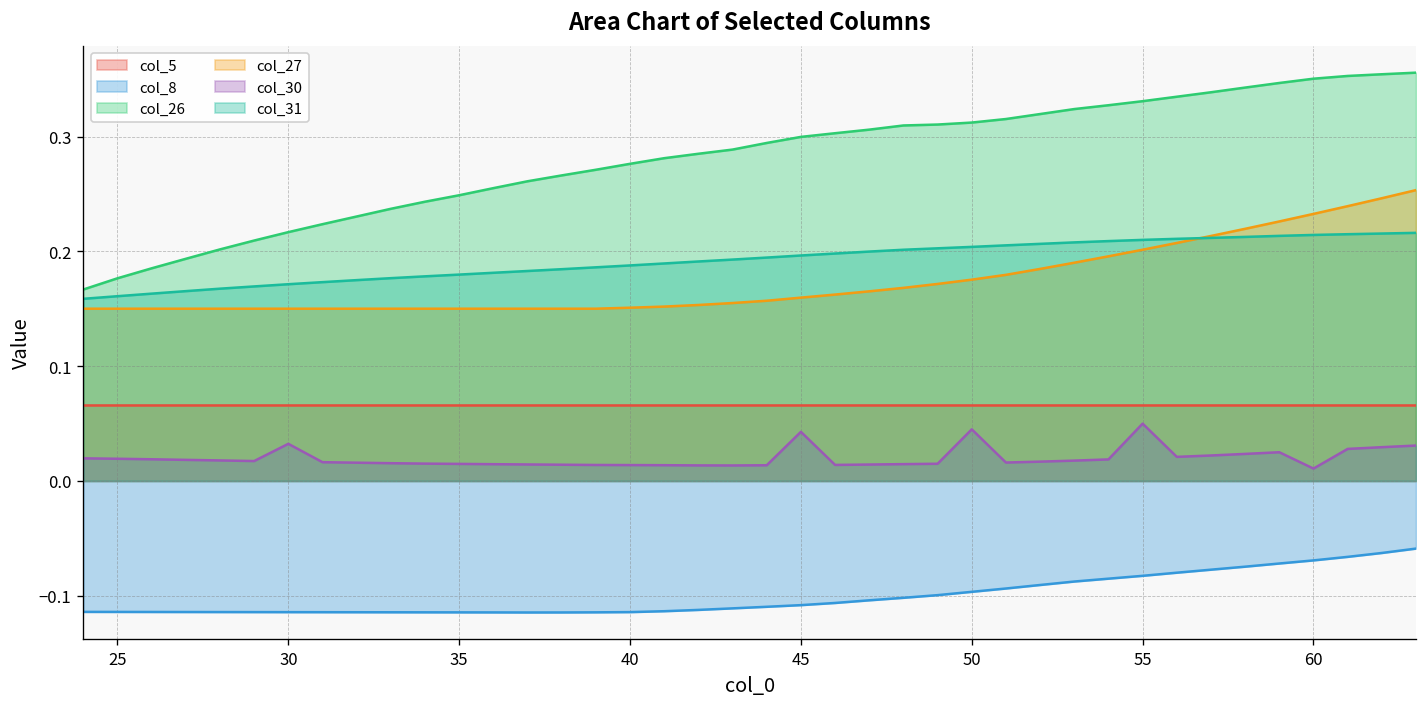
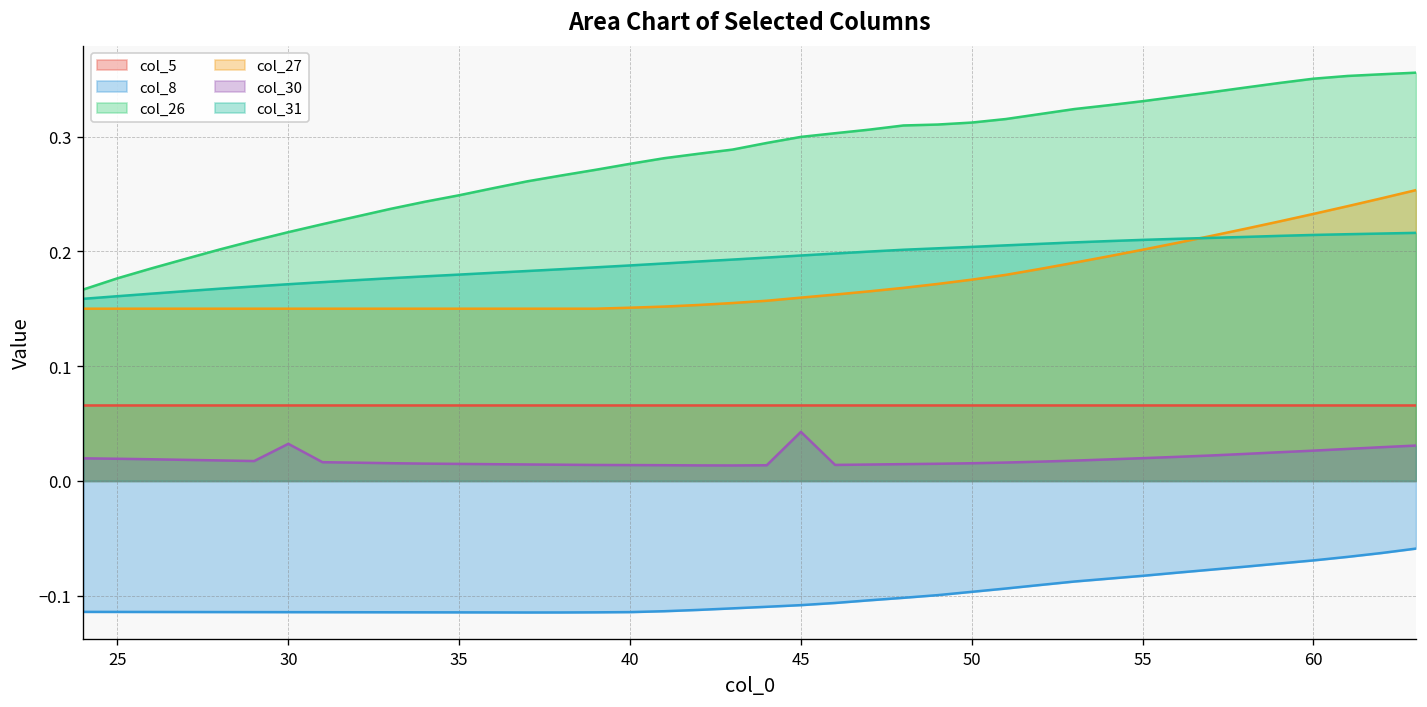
  {
    "col_30": {
      "25": 0.02,
      "30": 0.03,
      "35": 0.01,
      "40": 0.01,
      "45": 0.04,
-     "50": 0.04,
-     "55": 0.05,
-     "60": 0.01
+     "50": 0.02,
+     "55": 0.02,
+     "60": 0.03
    }
  }
